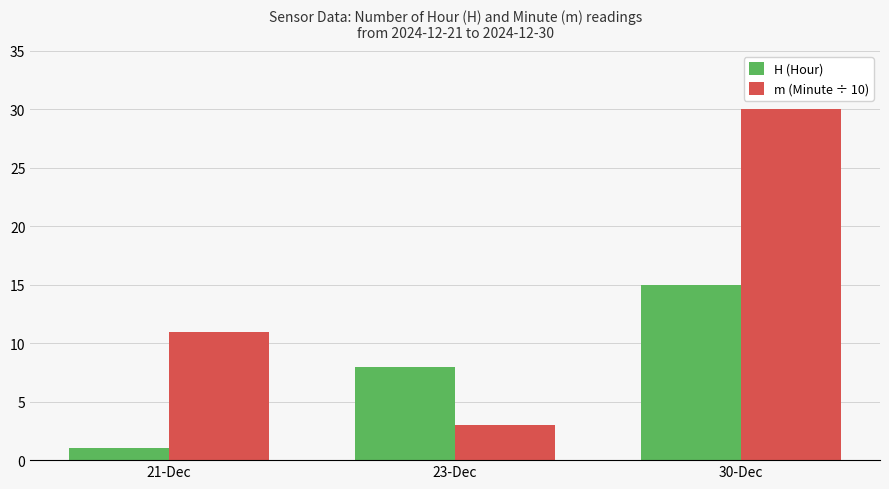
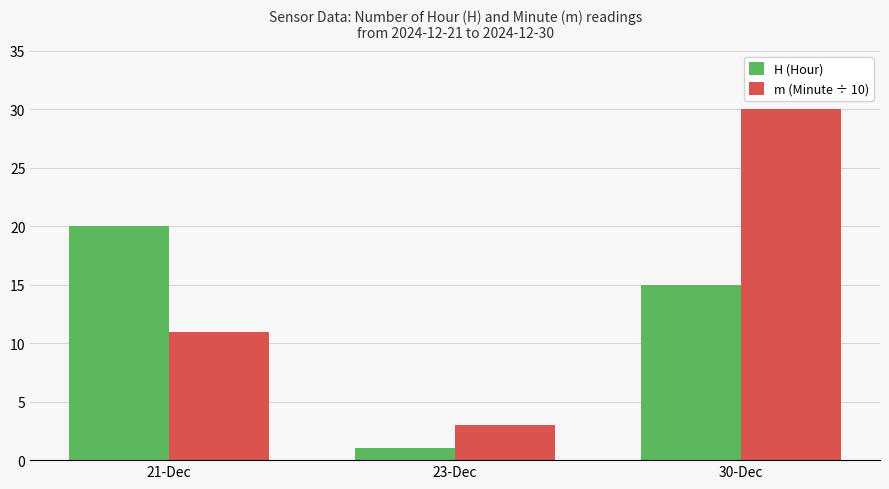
  {
    "H (Hour)": {
-     "21-Dec": 1,
-     "23-Dec": 8,
+     "21-Dec": 20,
+     "23-Dec": 1,
      "30-Dec": 15
    },
    "m (Minute ÷ 10)": {
      "21-Dec": 11,
      "23-Dec": 3,
      "30-Dec": 30
    }
  }
